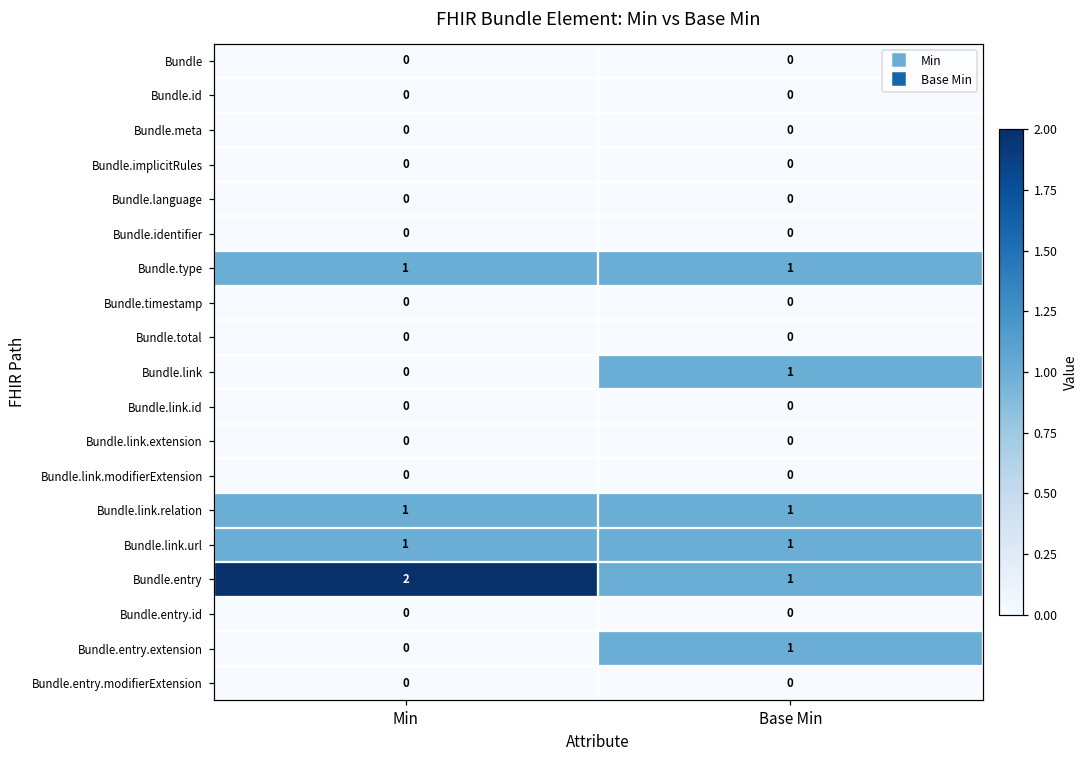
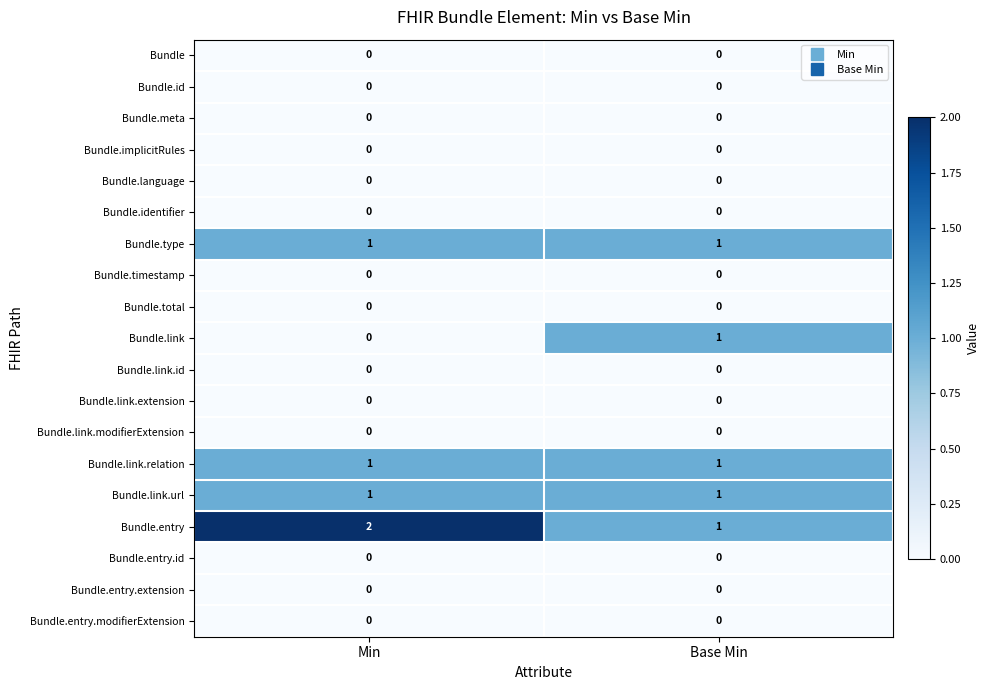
  {
    "Bundle": {
      "Min": 0,
      "Base Min": 0
    },
    "Bundle.id": {
      "Min": 0,
      "Base Min": 0
    },
    "Bundle.meta": {
      "Min": 0,
      "Base Min": 0
    },
    "Bundle.implicitRules": {
      "Min": 0,
      "Base Min": 0
    },
    "Bundle.language": {
      "Min": 0,
      "Base Min": 0
    },
    "Bundle.identifier": {
      "Min": 0,
      "Base Min": 0
    },
    "Bundle.type": {
      "Min": 1,
      "Base Min": 1
    },
    "Bundle.timestamp": {
      "Min": 0,
      "Base Min": 0
    },
    "Bundle.total": {
      "Min": 0,
      "Base Min": 0
    },
    "Bundle.link": {
      "Min": 0,
      "Base Min": 1
    },
    "Bundle.link.id": {
      "Min": 0,
      "Base Min": 0
    },
    "Bundle.link.extension": {
      "Min": 0,
      "Base Min": 0
    },
    "Bundle.link.modifierExtension": {
      "Min": 0,
      "Base Min": 0
    },
    "Bundle.link.relation": {
      "Min": 1,
      "Base Min": 1
    },
    "Bundle.link.url": {
      "Min": 1,
      "Base Min": 1
    },
    "Bundle.entry": {
      "Min": 2,
      "Base Min": 1
    },
    "Bundle.entry.id": {
      "Min": 0,
      "Base Min": 0
    },
    "Bundle.entry.extension": {
      "Min": 0,
-     "Base Min": 1
+     "Base Min": 0
    },
    "Bundle.entry.modifierExtension": {
      "Min": 0,
      "Base Min": 0
    }
  }
